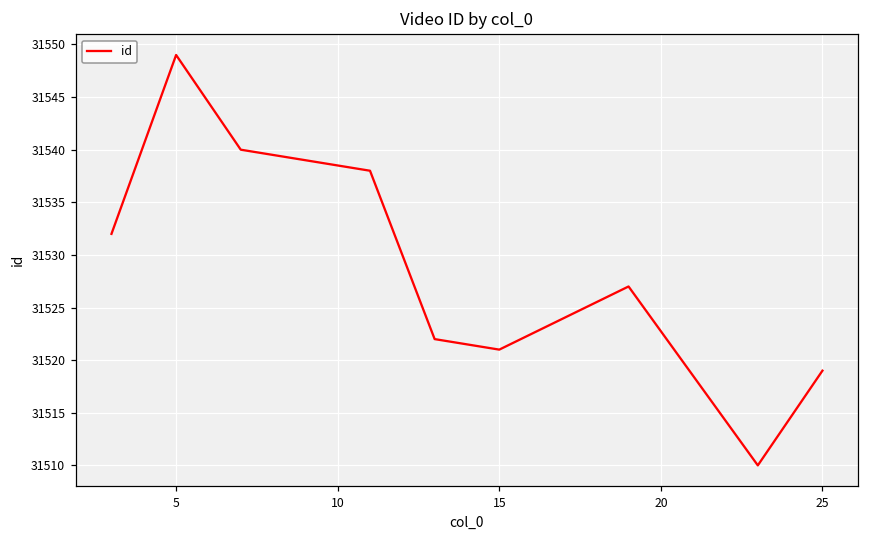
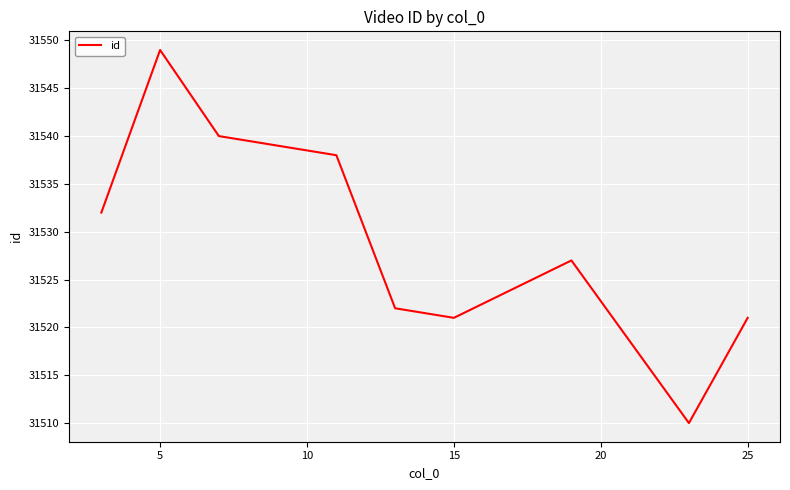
  {
    "5": 31549,
    "15": 31521,
-   "25": 31519
+   "25": 31521
  }
